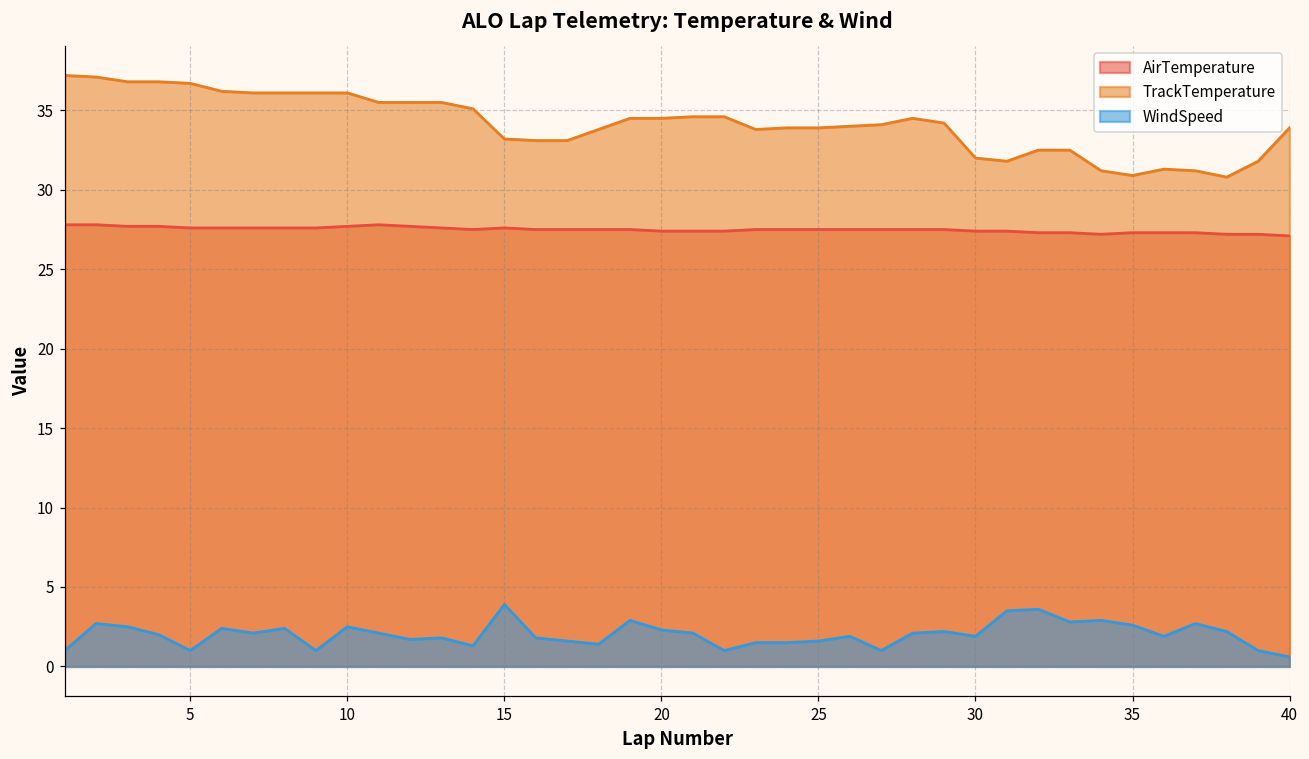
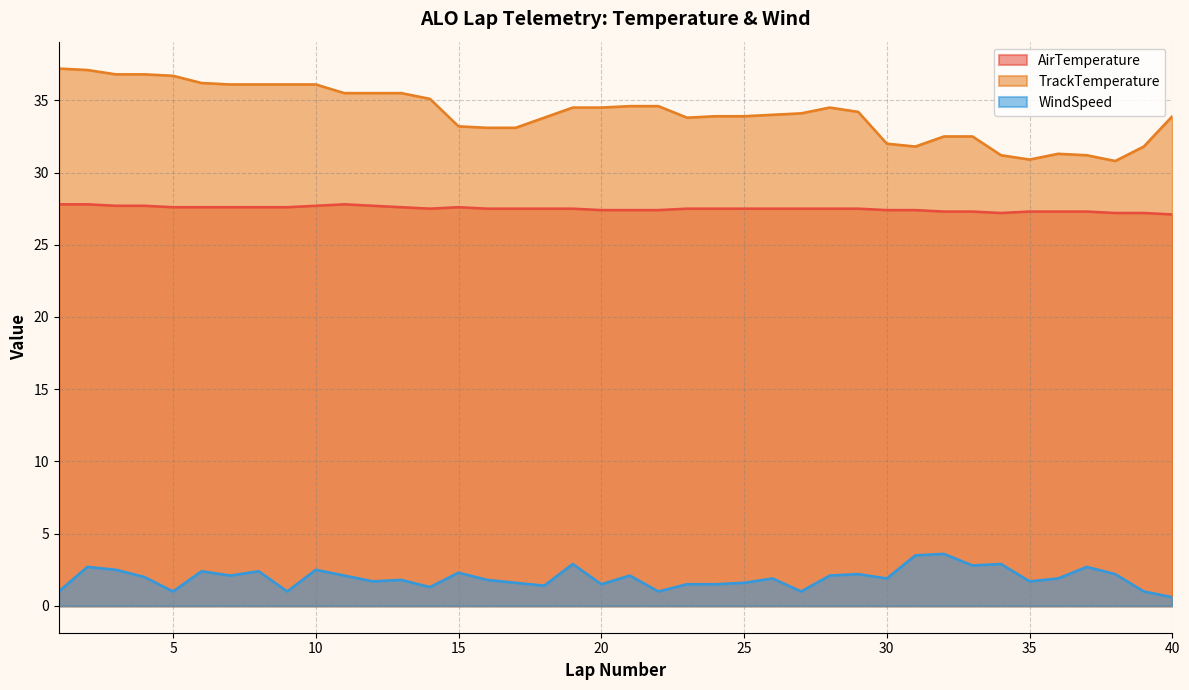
  {
    "WindSpeed": {
      "5": 1.0,
      "10": 2.5,
-     "15": 3.9,
-     "20": 2.3,
+     "15": 2.3,
+     "20": 1.5,
      "25": 1.6,
      "30": 1.9,
-     "35": 2.6,
+     "35": 1.7,
      "40": 0.6
    }
  }
